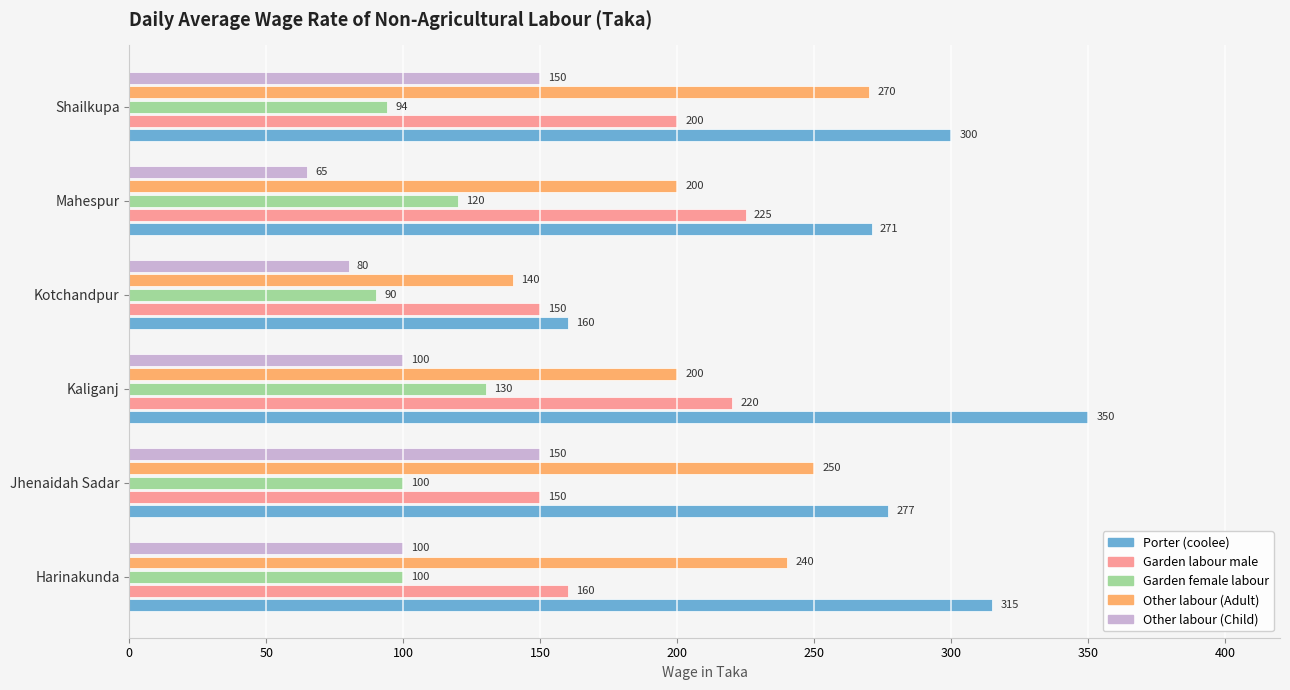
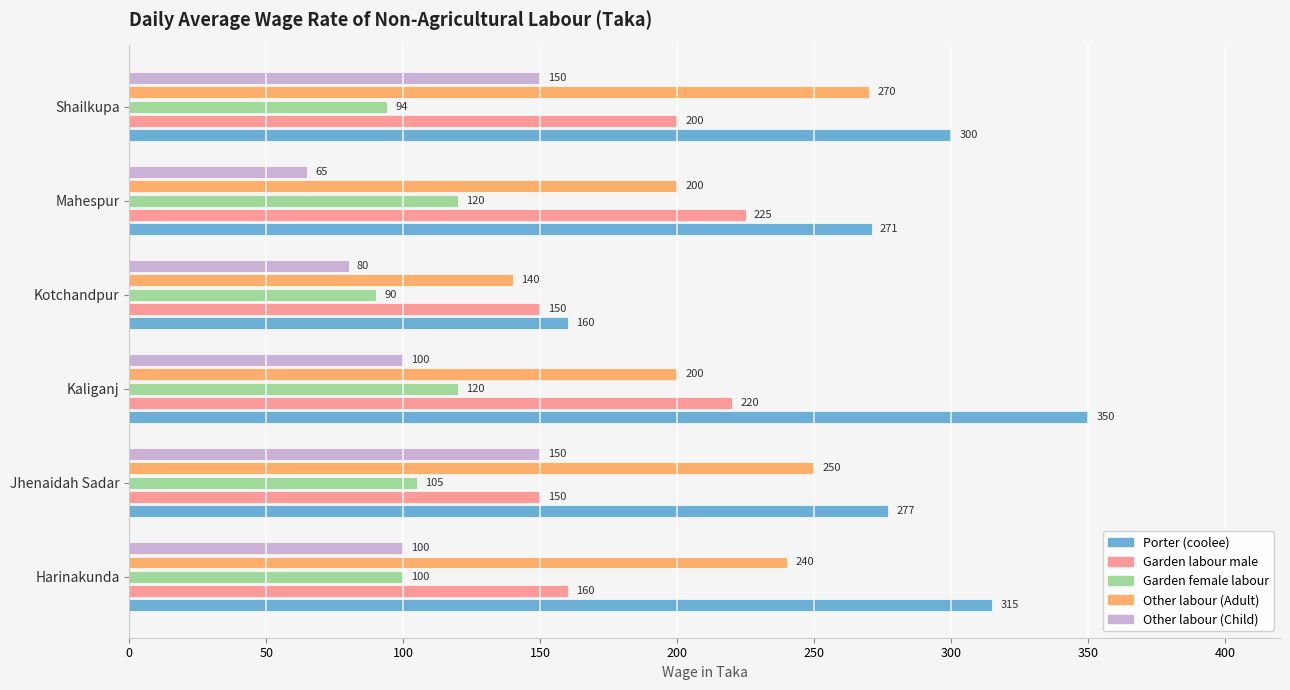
  {
    "Porter (coolee)": {
      "Shailkupa": 300,
      "Mahespur": 271,
      "Kotchandpur": 160,
      "Kaliganj": 350,
      "Jhenaidah Sadar": 277,
      "Harinakunda": 315
    },
    "Garden female labour": {
      "Shailkupa": 94,
      "Mahespur": 120,
      "Kotchandpur": 90,
-     "Kaliganj": 130,
-     "Jhenaidah Sadar": 100,
+     "Kaliganj": 120,
+     "Jhenaidah Sadar": 105,
      "Harinakunda": 100
    },
    "Other labour (Child)": {
      "Shailkupa": 150,
      "Mahespur": 65,
      "Kotchandpur": 80,
      "Kaliganj": 100,
      "Jhenaidah Sadar": 150,
      "Harinakunda": 100
    }
  }
